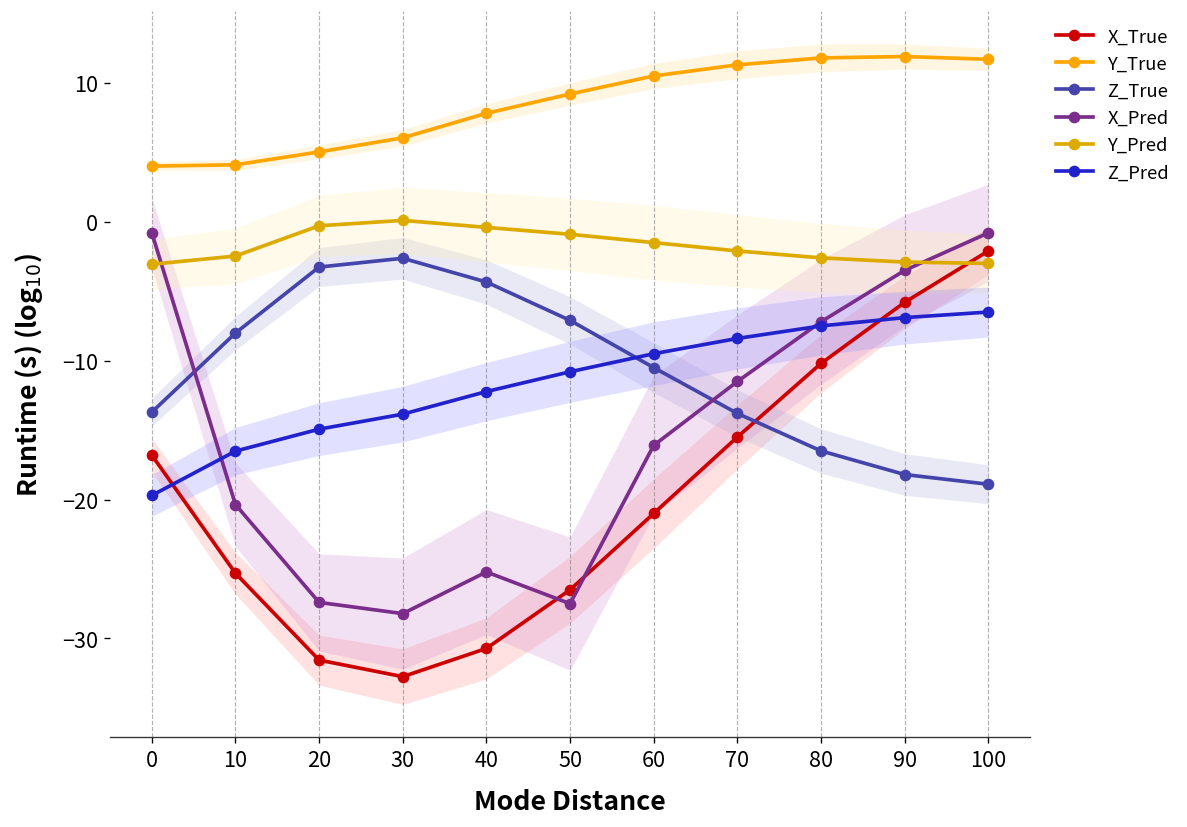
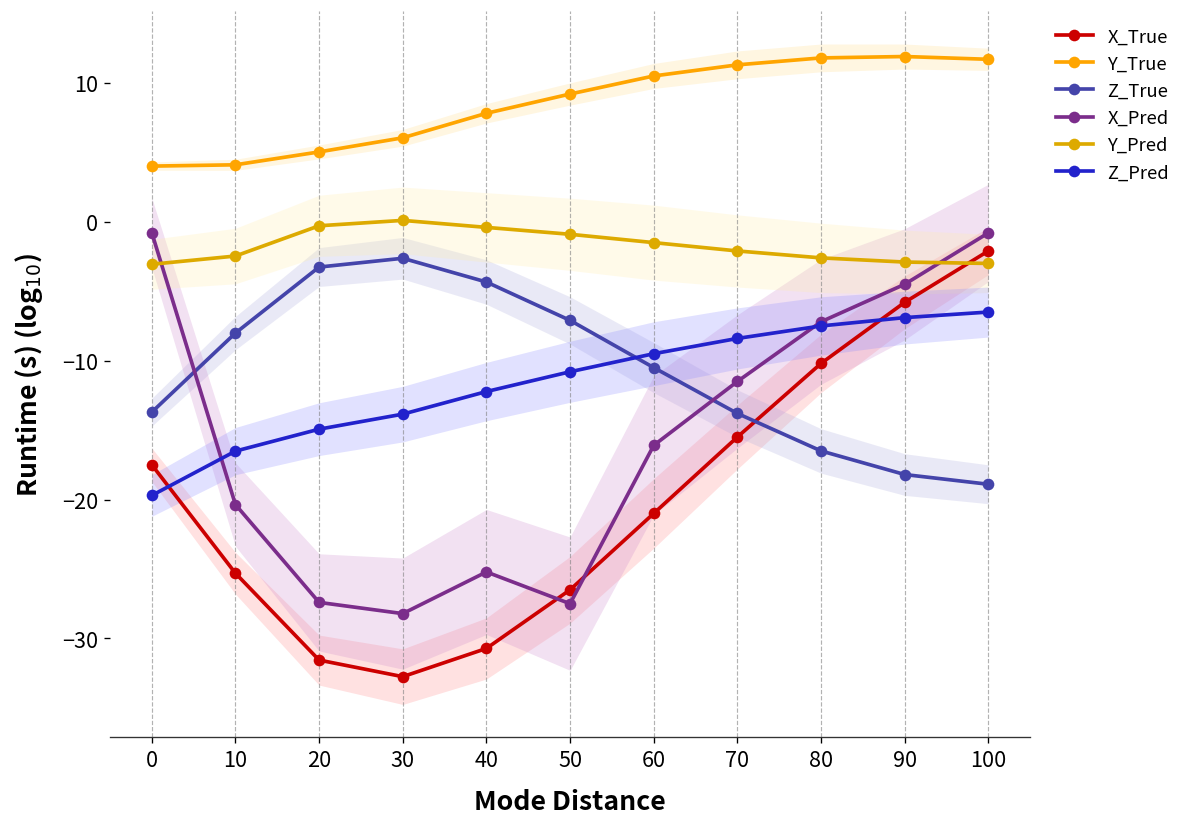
  {
    "X_True": {
-     "0": -16.8,
+     "0": -17.5,
      "10": -25.3,
      "20": -31.6,
      "30": -32.8,
      "40": -30.7,
      "50": -26.5,
      "60": -21.0,
      "70": -15.5,
      "80": -10.2,
      "90": -5.8,
      "100": -2.1
    },
    "X_Pred": {
      "0": -0.8,
      "10": -20.4,
      "20": -27.4,
      "30": -28.2,
      "40": -25.2,
      "50": -27.5,
      "60": -16.1,
      "70": -11.5,
      "80": -7.2,
-     "90": -3.5
+     "90": -4.5
    }
  }
